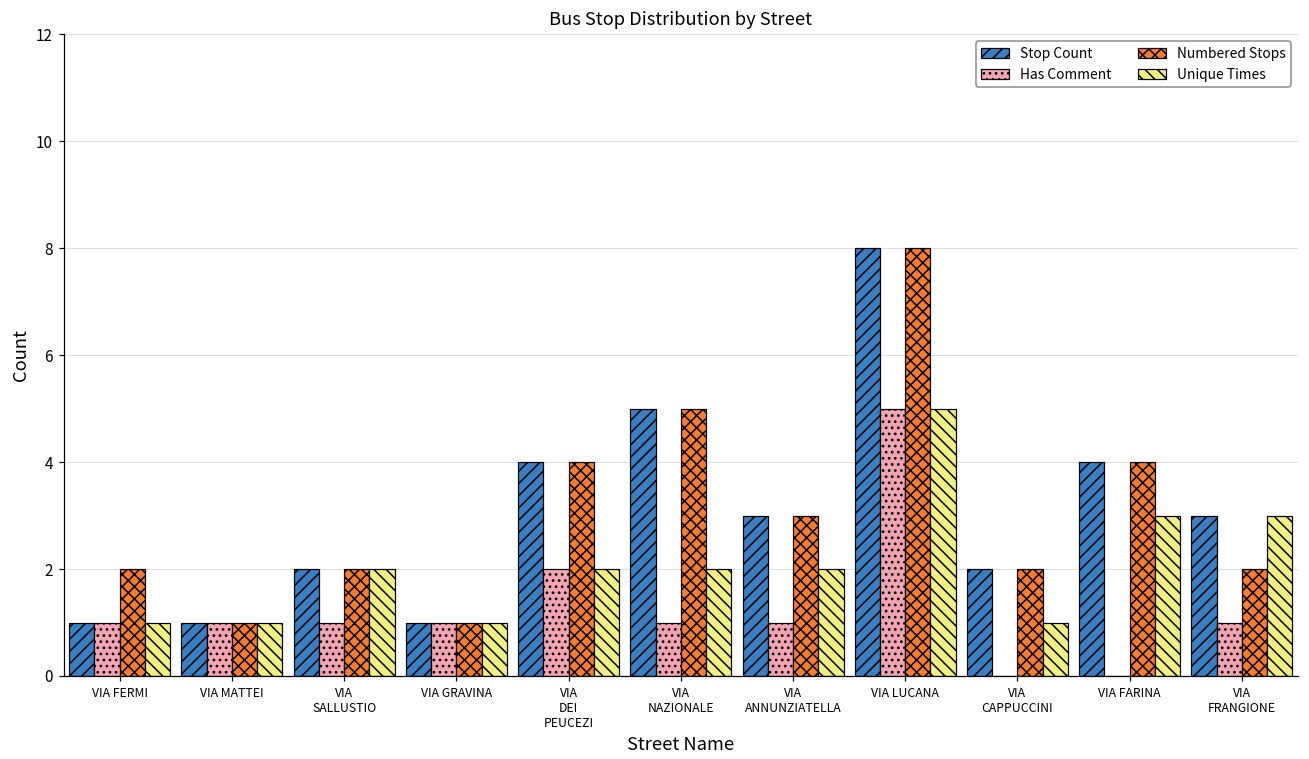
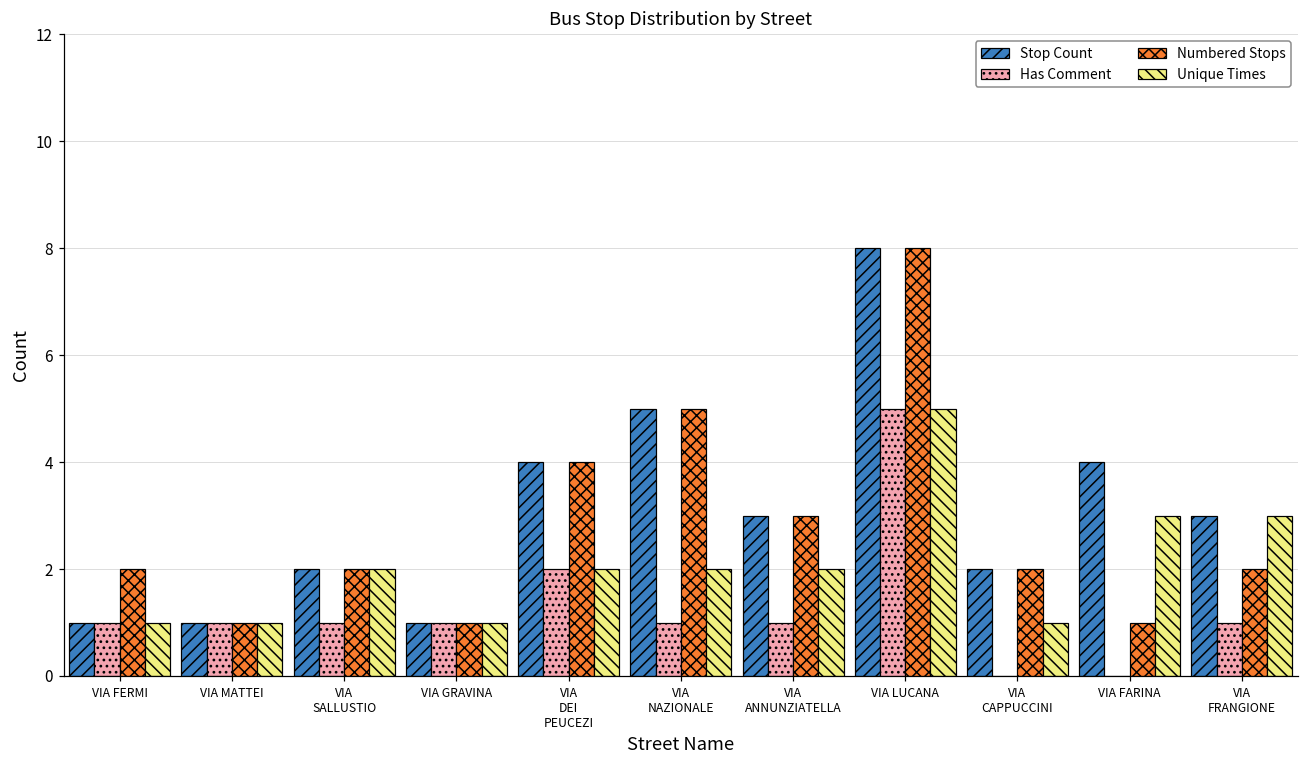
  {
    "Stop Count": {
      "VIA FERMI": 1,
      "VIA MATTEI": 1,
      "VIA SALLUSTIO": 2,
      "VIA GRAVINA": 1,
      "VIA DEI PEUCEZI": 4,
      "VIA NAZIONALE": 5,
      "VIA ANNUNZIATELLA": 3,
      "VIA LUCANA": 8,
      "VIA CAPPUCCINI": 2,
      "VIA FARINA": 4,
      "VIA FRANGIONE": 3
    },
    "Has Comment": {
      "VIA FERMI": 1,
      "VIA MATTEI": 1,
      "VIA SALLUSTIO": 1,
      "VIA GRAVINA": 1,
      "VIA DEI PEUCEZI": 2,
      "VIA NAZIONALE": 1,
      "VIA ANNUNZIATELLA": 1,
      "VIA LUCANA": 5,
      "VIA CAPPUCCINI": 0,
      "VIA FARINA": 0,
      "VIA FRANGIONE": 1
    },
    "Numbered Stops": {
      "VIA FERMI": 2,
      "VIA MATTEI": 1,
      "VIA SALLUSTIO": 2,
      "VIA GRAVINA": 1,
      "VIA DEI PEUCEZI": 4,
      "VIA NAZIONALE": 5,
      "VIA ANNUNZIATELLA": 3,
      "VIA LUCANA": 8,
      "VIA CAPPUCCINI": 2,
-     "VIA FARINA": 4,
+     "VIA FARINA": 1,
      "VIA FRANGIONE": 2
    },
    "Unique Times": {
      "VIA FERMI": 1,
      "VIA MATTEI": 1,
      "VIA SALLUSTIO": 2,
      "VIA GRAVINA": 1,
      "VIA DEI PEUCEZI": 2,
      "VIA NAZIONALE": 2,
      "VIA ANNUNZIATELLA": 2,
      "VIA LUCANA": 5,
      "VIA CAPPUCCINI": 1,
      "VIA FARINA": 3,
      "VIA FRANGIONE": 3
    }
  }
